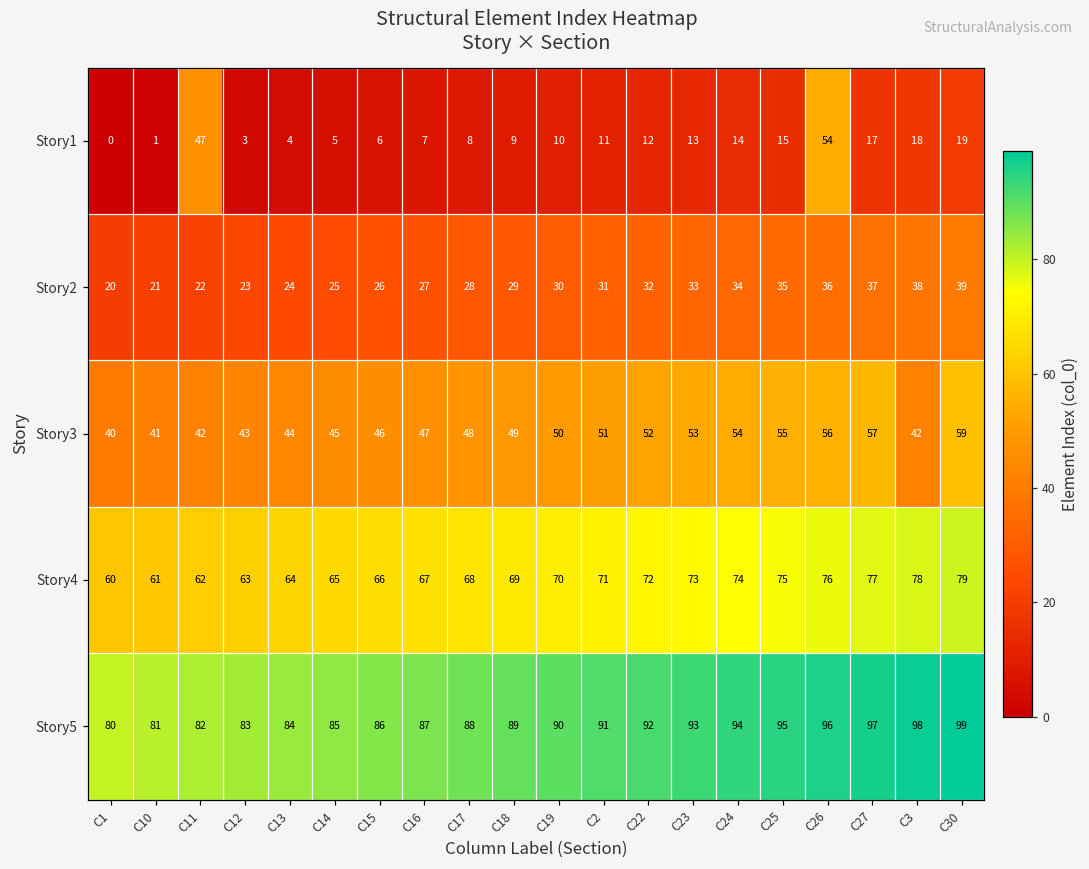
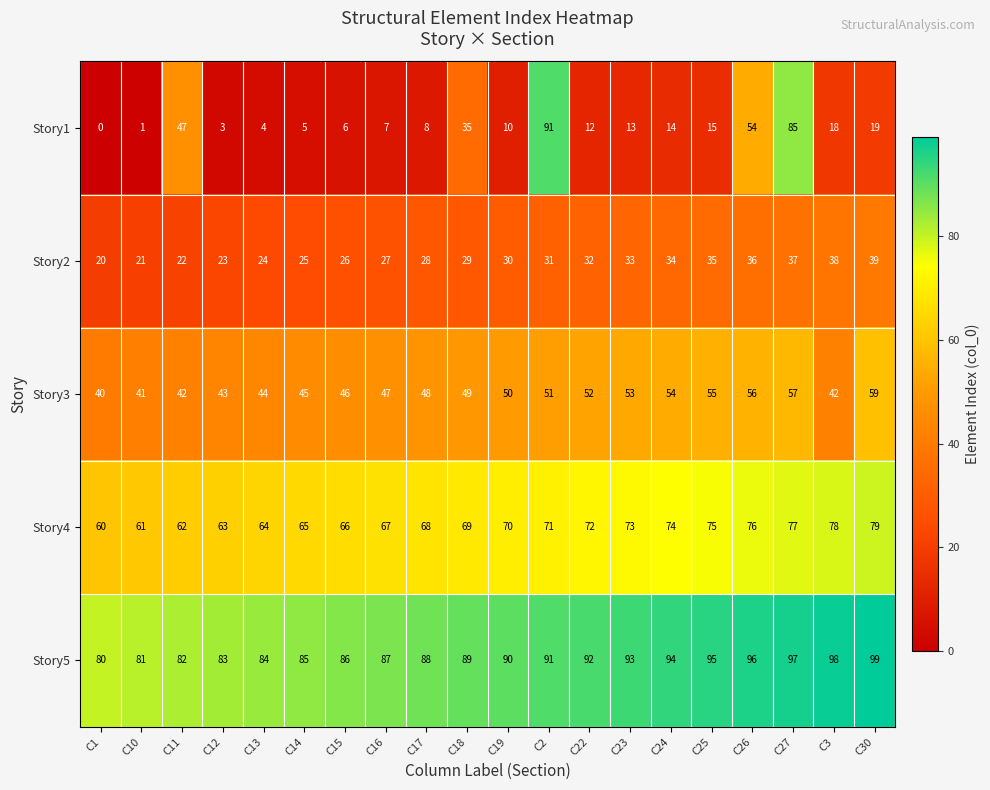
  {
    "Story1": {
      "C1": 0,
      "C10": 1,
      "C11": 47,
      "C12": 3,
      "C13": 4,
      "C14": 5,
      "C15": 6,
      "C16": 7,
      "C17": 8,
-     "C18": 9,
+     "C18": 35,
      "C19": 10,
-     "C2": 11,
+     "C2": 91,
      "C22": 12,
      "C23": 13,
      "C24": 14,
      "C25": 15,
      "C26": 54,
-     "C27": 17,
+     "C27": 85,
      "C3": 18,
      "C30": 19
    },
    "Story2": {
      "C1": 20,
      "C10": 21,
      "C11": 22,
      "C12": 23,
      "C13": 24,
      "C14": 25,
      "C15": 26,
      "C16": 27,
      "C17": 28,
      "C18": 29,
      "C19": 30,
      "C2": 31,
      "C22": 32,
      "C23": 33,
      "C24": 34,
      "C25": 35,
      "C26": 36,
      "C27": 37,
      "C3": 38,
      "C30": 39
    },
    "Story3": {
      "C1": 40,
      "C10": 41,
      "C11": 42,
      "C12": 43,
      "C13": 44,
      "C14": 45,
      "C15": 46,
      "C16": 47,
      "C17": 48,
      "C18": 49,
      "C19": 50,
      "C2": 51,
      "C22": 52,
      "C23": 53,
      "C24": 54,
      "C25": 55,
      "C26": 56,
      "C27": 57,
      "C3": 42,
      "C30": 59
    },
    "Story4": {
      "C1": 60,
      "C10": 61,
      "C11": 62,
      "C12": 63,
      "C13": 64,
      "C14": 65,
      "C15": 66,
      "C16": 67,
      "C17": 68,
      "C18": 69,
      "C19": 70,
      "C2": 71,
      "C22": 72,
      "C23": 73,
      "C24": 74,
      "C25": 75,
      "C26": 76,
      "C27": 77,
      "C3": 78,
      "C30": 79
    },
    "Story5": {
      "C1": 80,
      "C10": 81,
      "C11": 82,
      "C12": 83,
      "C13": 84,
      "C14": 85,
      "C15": 86,
      "C16": 87,
      "C17": 88,
      "C18": 89,
      "C19": 90,
      "C2": 91,
      "C22": 92,
      "C23": 93,
      "C24": 94,
      "C25": 95,
      "C26": 96,
      "C27": 97,
      "C3": 98,
      "C30": 99
    }
  }
